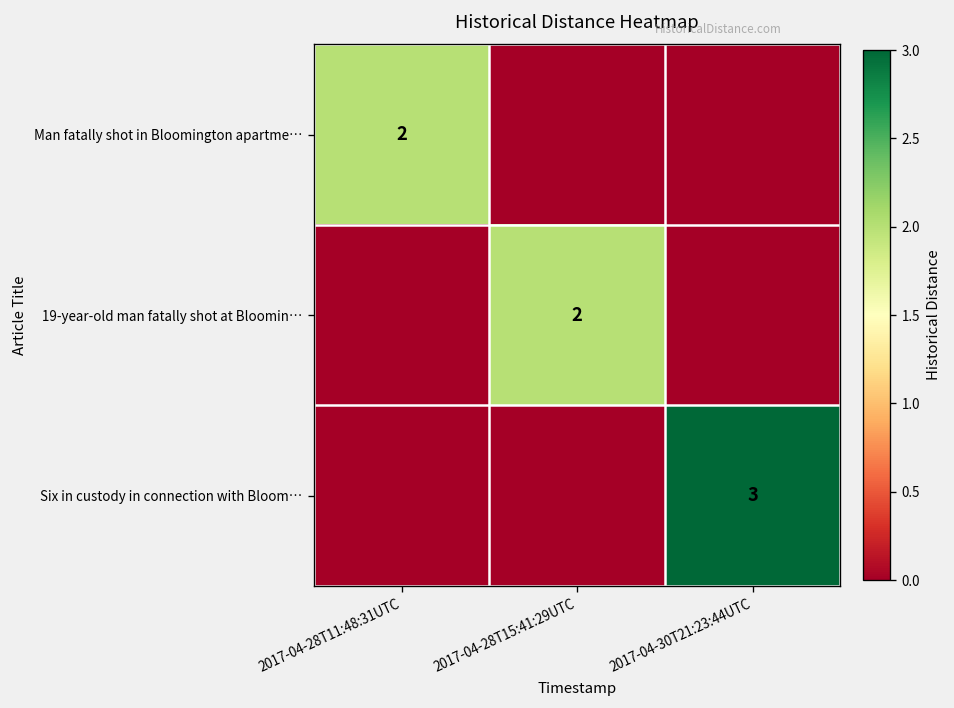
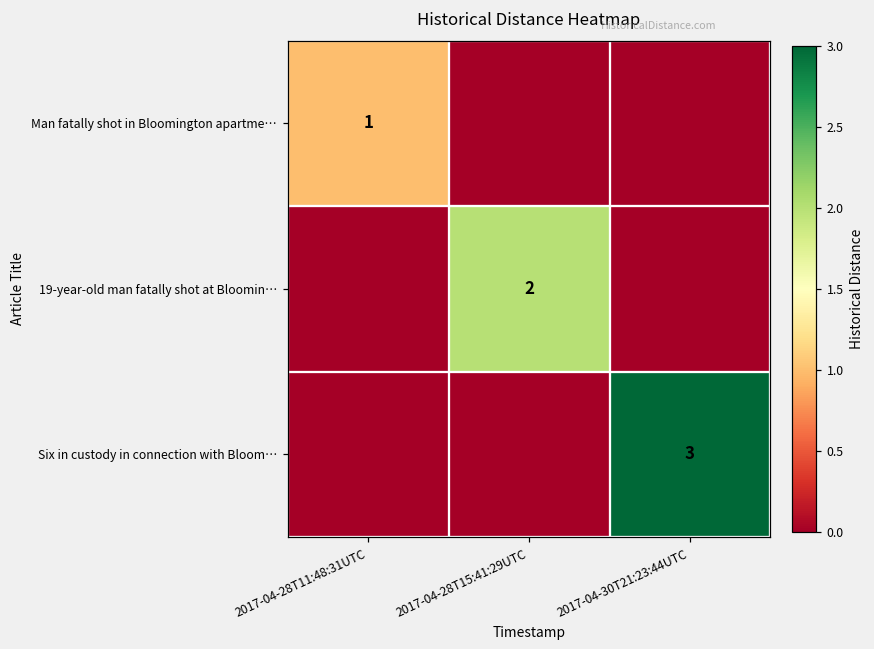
  {
    "Man fatally shot in Bloomington apartme…": {
-     "2017-04-28T11:48:31UTC": 2
+     "2017-04-28T11:48:31UTC": 1
    },
    "19-year-old man fatally shot at Bloomin…": {
      "2017-04-28T15:41:29UTC": 2
    },
    "Six in custody in connection with Bloom…": {
      "2017-04-30T21:23:44UTC": 3
    }
  }
